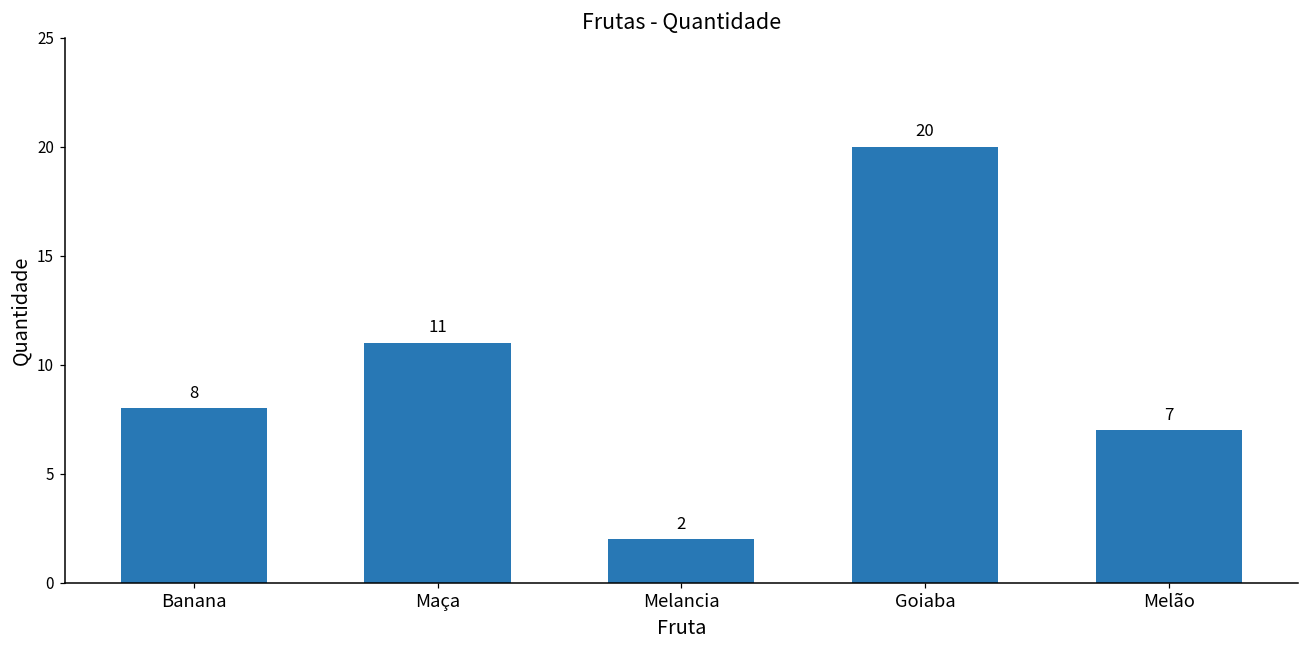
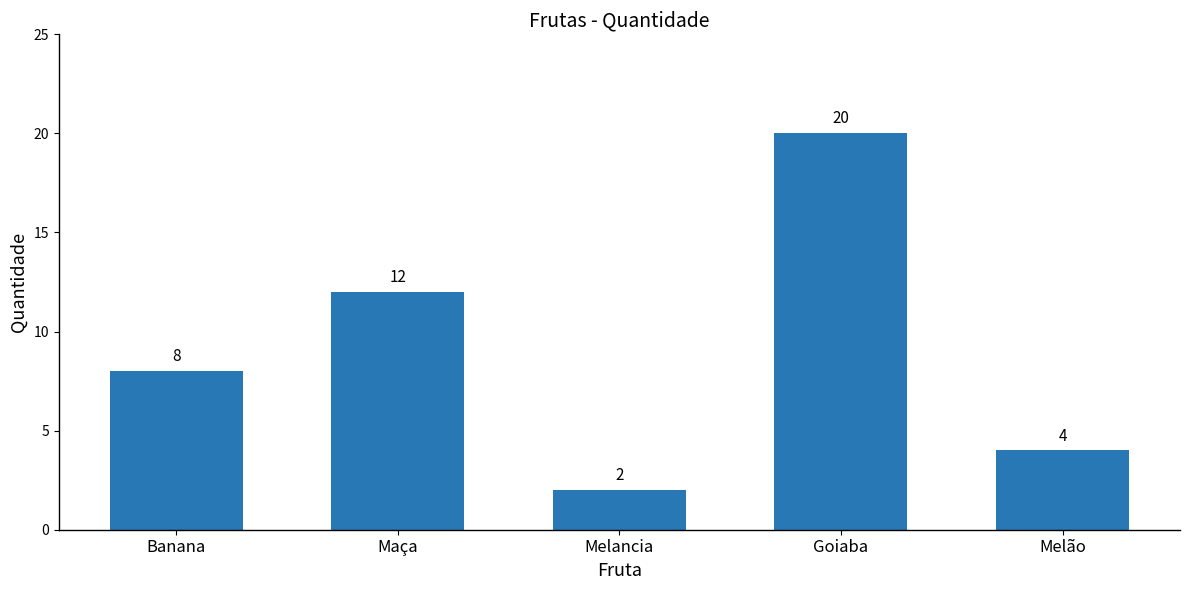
  {
    "Banana": 8,
-   "Maça": 11,
+   "Maça": 12,
    "Melancia": 2,
    "Goiaba": 20,
-   "Melão": 7
+   "Melão": 4
  }
